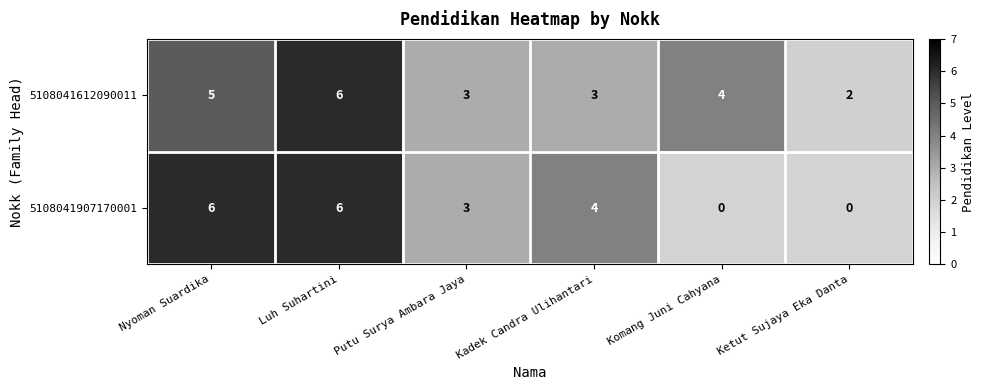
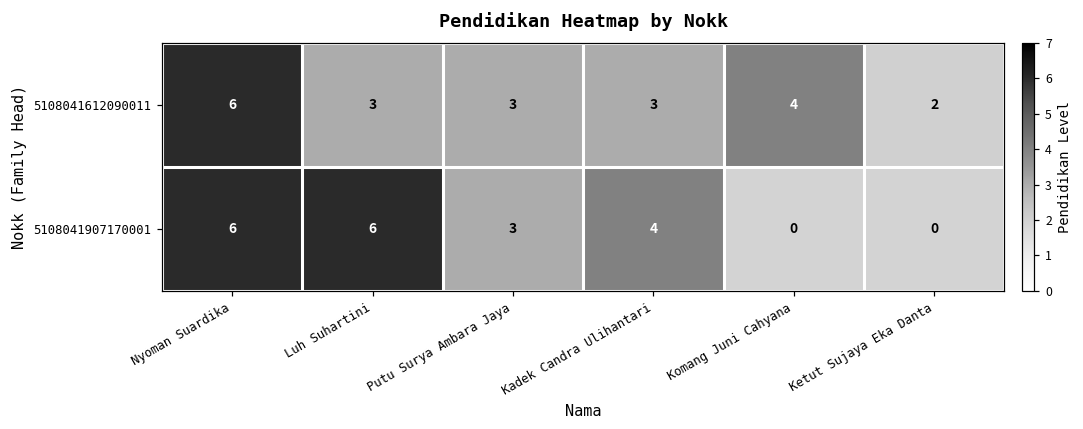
  {
    "5108041612090011": {
-     "Nyoman Suardika": 5,
-     "Luh Suhartini": 6,
+     "Nyoman Suardika": 6,
+     "Luh Suhartini": 3,
      "Putu Surya Ambara Jaya": 3,
      "Kadek Candra Ulihantari": 3,
      "Komang Juni Cahyana": 4,
      "Ketut Sujaya Eka Danta": 2
    },
    "5108041907170001": {
      "Nyoman Suardika": 6,
      "Luh Suhartini": 6,
      "Putu Surya Ambara Jaya": 3,
      "Kadek Candra Ulihantari": 4
    }
  }
